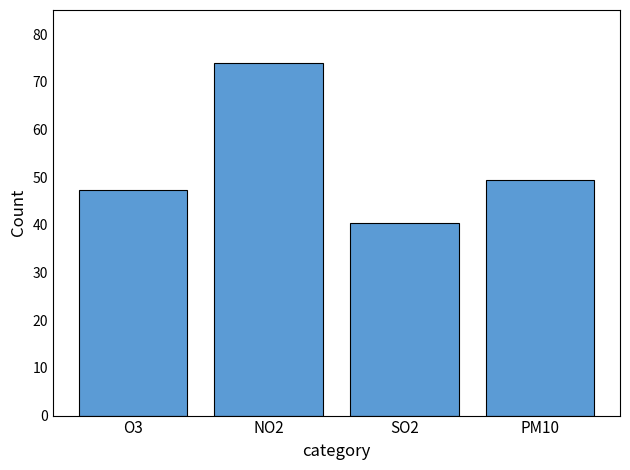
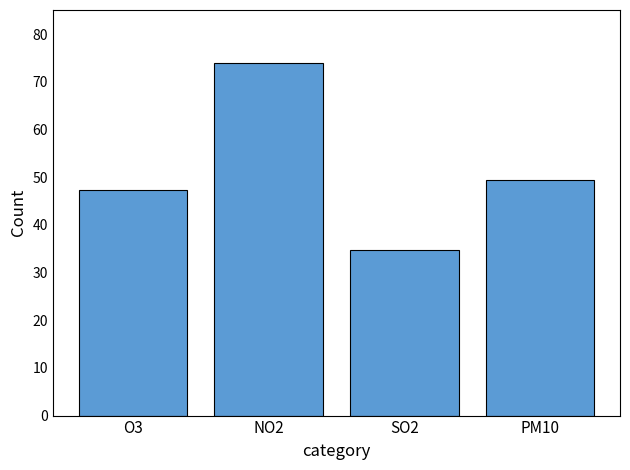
  {
    "O3": 47,
    "NO2": 74,
-   "SO2": 40,
+   "SO2": 35,
    "PM10": 49
  }
